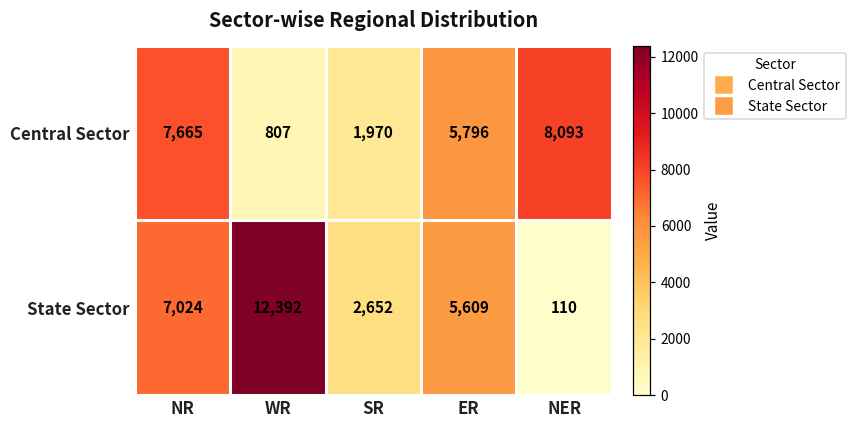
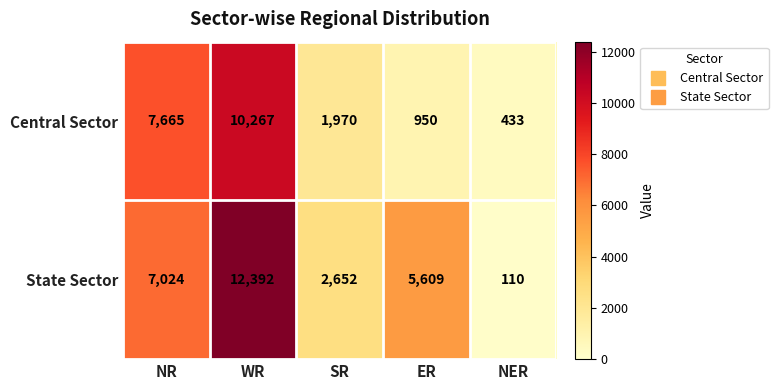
  {
    "Central Sector": {
      "NR": "7,665",
-     "WR": "807",
+     "WR": "10,267",
      "SR": "1,970",
-     "ER": "5,796",
-     "NER": "8,093"
+     "ER": "950",
+     "NER": "433"
    },
    "State Sector": {
      "NR": "7,024",
      "WR": "12,392",
      "SR": "2,652",
      "ER": "5,609",
      "NER": "110"
    }
  }
